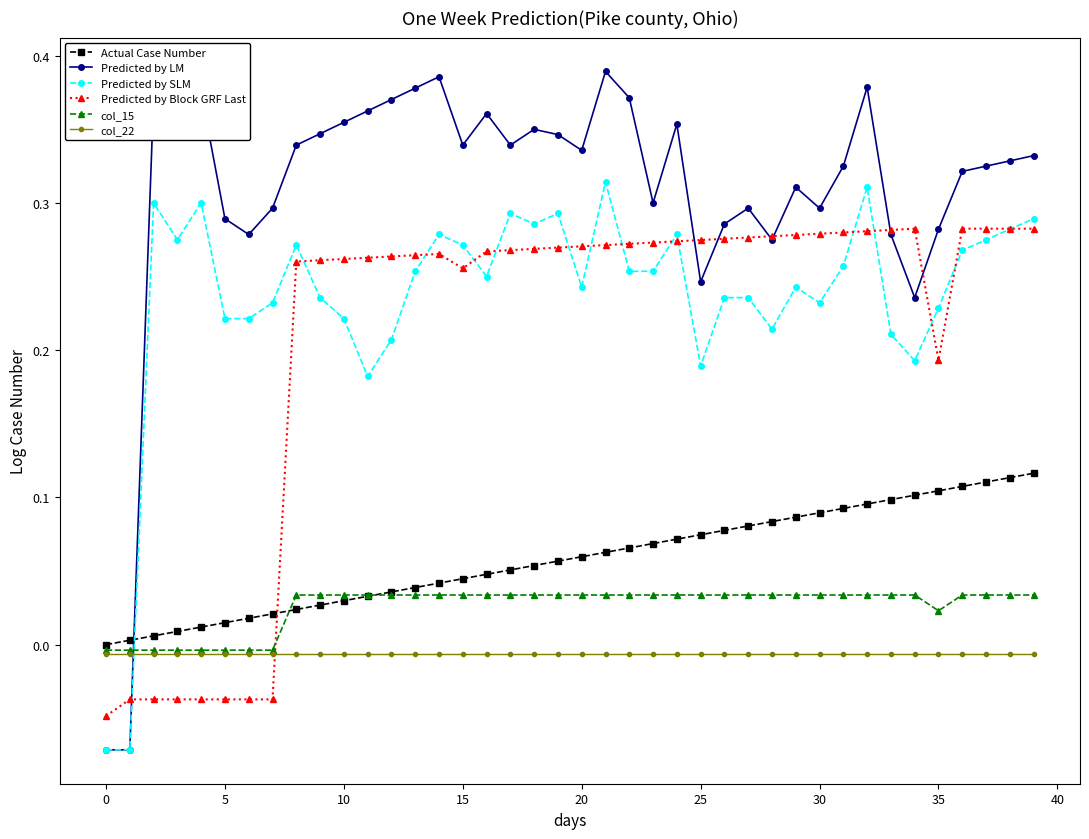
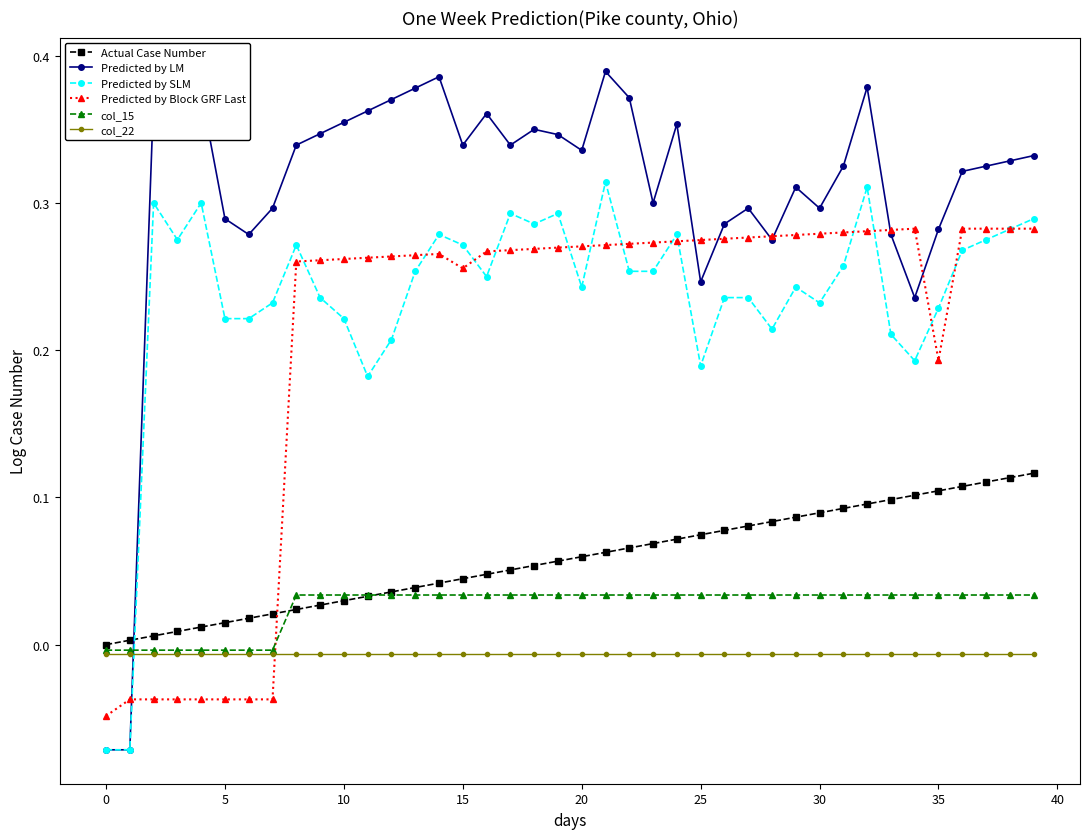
  {
    "Actual Case Number": {
      "0": 0.000,
      "5": 0.015,
      "10": 0.030,
      "15": 0.045,
      "20": 0.060,
      "25": 0.075,
      "30": 0.090,
      "35": 0.104
    },
    "Predicted by LM": {
      "5": 0.289,
      "10": 0.355,
      "15": 0.339,
      "20": 0.336,
      "25": 0.246,
      "30": 0.296,
      "35": 0.282
    },
    "Predicted by SLM": {
      "5": 0.221,
      "10": 0.221,
      "15": 0.271,
      "20": 0.243,
      "25": 0.189,
      "30": 0.232,
      "35": 0.229
    },
    "Predicted by Block GRF Last": {
      "0": -0.048,
      "5": -0.037,
      "10": 0.262,
      "15": 0.256,
      "20": 0.271,
      "25": 0.275,
      "30": 0.279,
      "35": 0.193
    },
    "col_15": {
      "0": -0.004,
      "5": -0.004,
      "10": 0.034,
      "15": 0.034,
      "20": 0.034,
      "25": 0.034,
      "30": 0.034,
-     "35": 0.023
+     "35": 0.034
    },
    "col_22": {
      "0": -0.006,
      "5": -0.006,
      "10": -0.006,
      "15": -0.006,
      "20": -0.006,
      "25": -0.006,
      "30": -0.006,
      "35": -0.006
    }
  }
